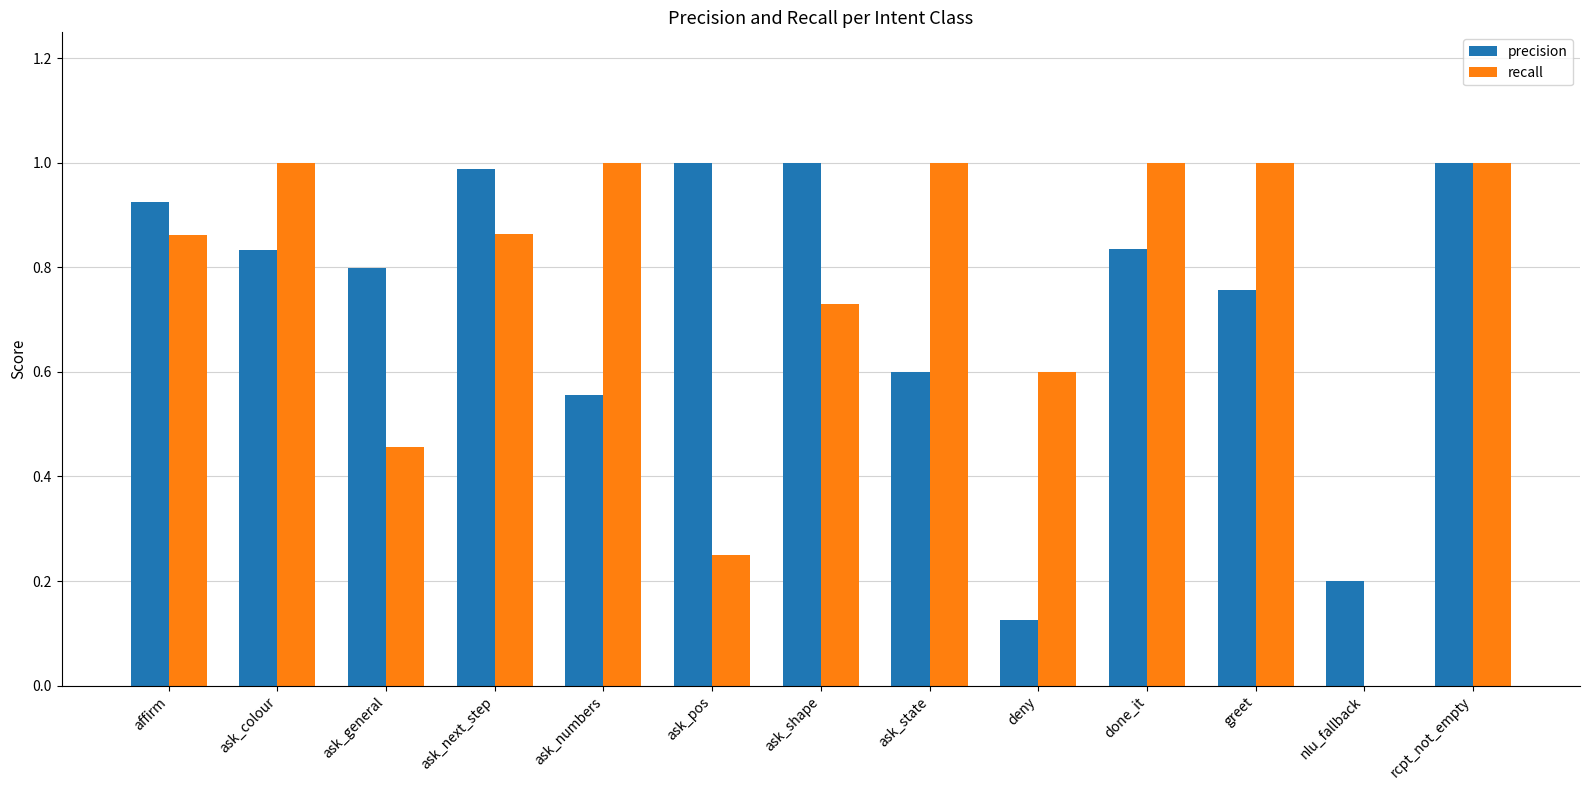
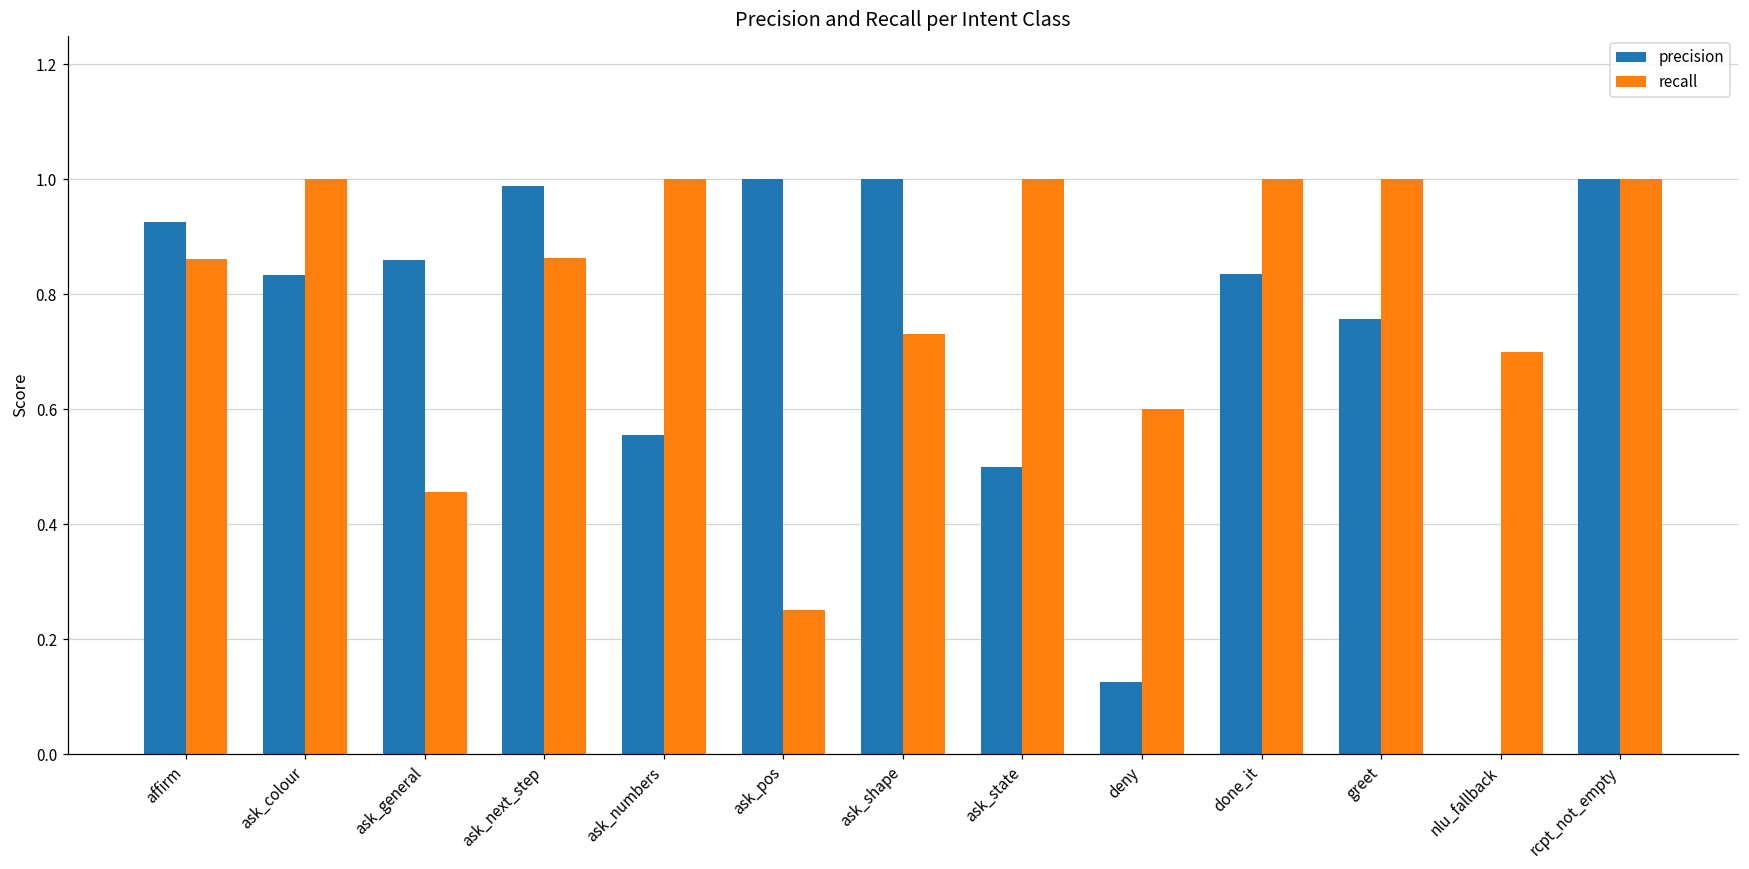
  {
    "precision": {
      "affirm": 0.93,
      "ask_colour": 0.83,
-     "ask_general": 0.80,
+     "ask_general": 0.86,
      "ask_next_step": 0.99,
      "ask_numbers": 0.56,
      "ask_pos": 1.00,
      "ask_shape": 1.00,
-     "ask_state": 0.6,
+     "ask_state": 0.5,
      "deny": 0.13,
      "done_it": 0.84,
      "greet": 0.76,
-     "nlu_fallback": 0.2,
+     "nlu_fallback": 0.0,
      "rcpt_not_empty": 1.00
    },
    "recall": {
      "affirm": 0.86,
      "ask_colour": 1.0,
      "ask_general": 0.46,
      "ask_next_step": 0.86,
      "ask_numbers": 1.0,
      "ask_pos": 0.25,
      "ask_shape": 0.73,
      "ask_state": 1.0,
      "deny": 0.6,
      "done_it": 1.0,
      "greet": 1.0,
-     "nlu_fallback": 0.0,
+     "nlu_fallback": 0.7,
      "rcpt_not_empty": 1.0
    }
  }
